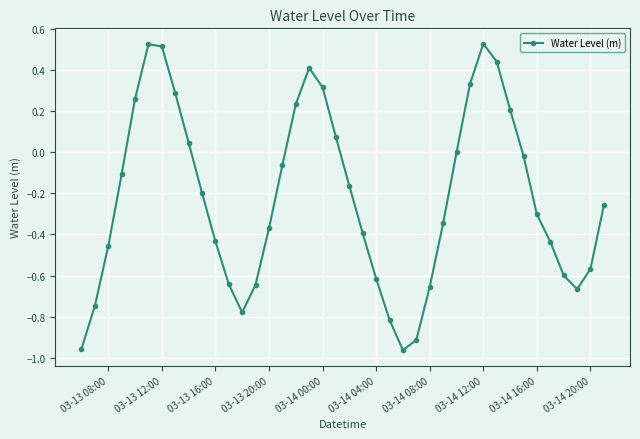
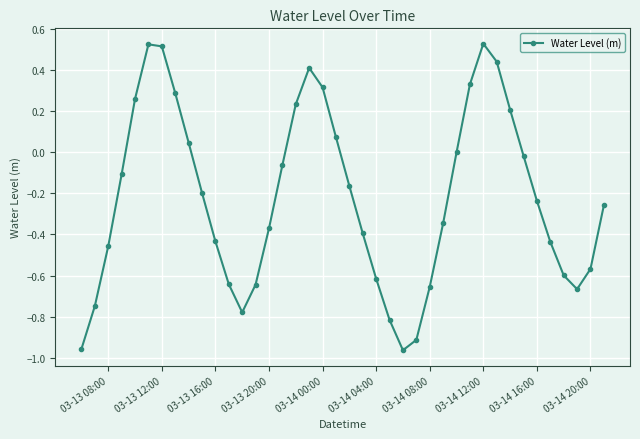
  {
    "03-13 08:00": -0.46,
    "03-13 12:00": 0.52,
    "03-13 16:00": -0.43,
    "03-13 20:00": -0.37,
    "03-14 00:00": 0.32,
    "03-14 04:00": -0.62,
    "03-14 08:00": -0.66,
    "03-14 12:00": 0.53,
-   "03-14 16:00": -0.30,
+   "03-14 16:00": -0.24,
    "03-14 20:00": -0.57
  }
